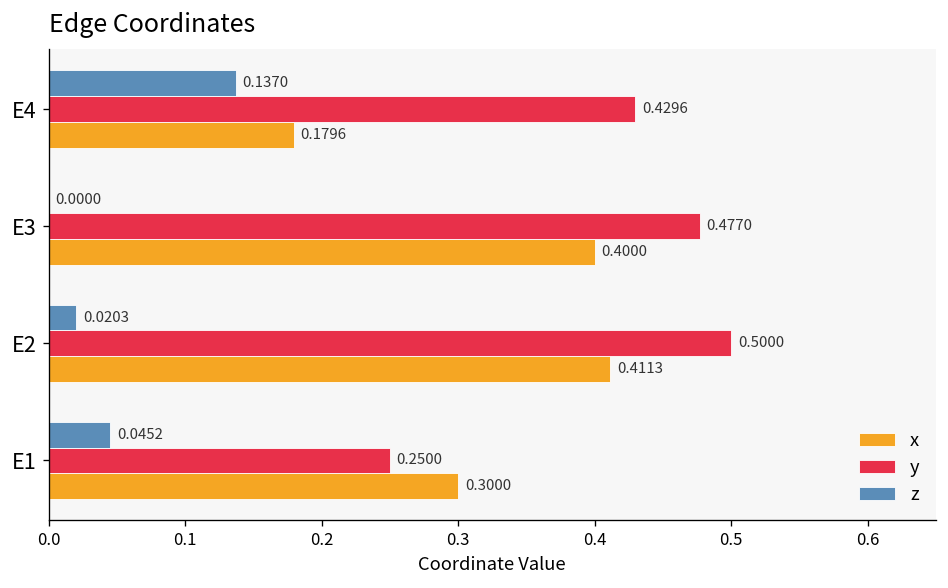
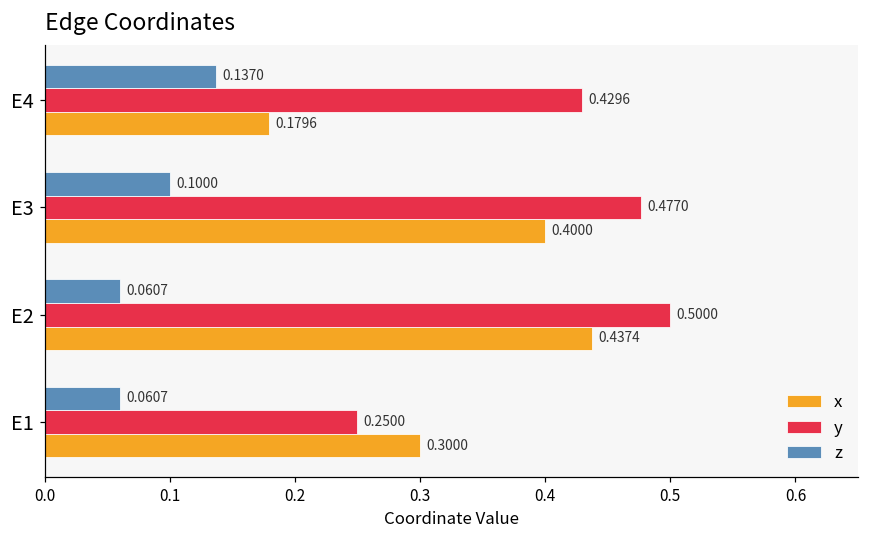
  {
    "x": {
      "E4": 0.1796,
      "E3": 0.4000,
-     "E2": 0.4113,
+     "E2": 0.4374,
      "E1": 0.3000
    },
    "y": {
      "E4": 0.4296,
      "E3": 0.4770,
      "E2": 0.5000,
      "E1": 0.2500
    },
    "z": {
      "E4": 0.1370,
-     "E3": 0.0000,
-     "E2": 0.0203,
-     "E1": 0.0452
+     "E3": 0.1000,
+     "E2": 0.0607,
+     "E1": 0.0607
    }
  }
